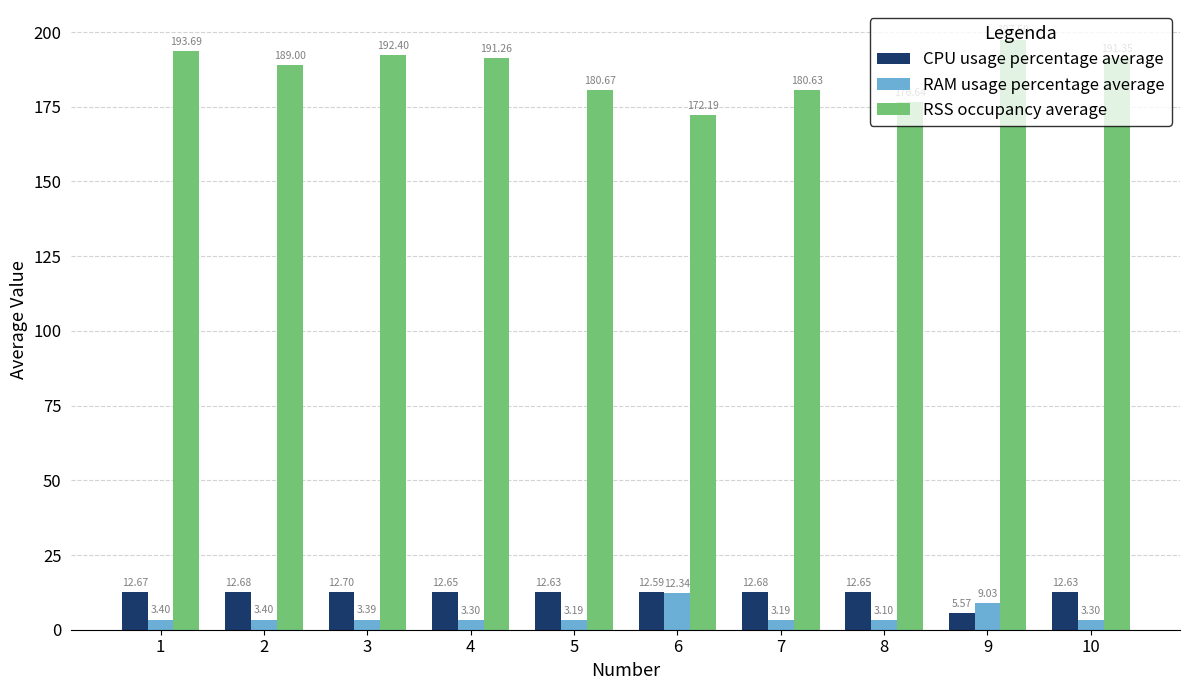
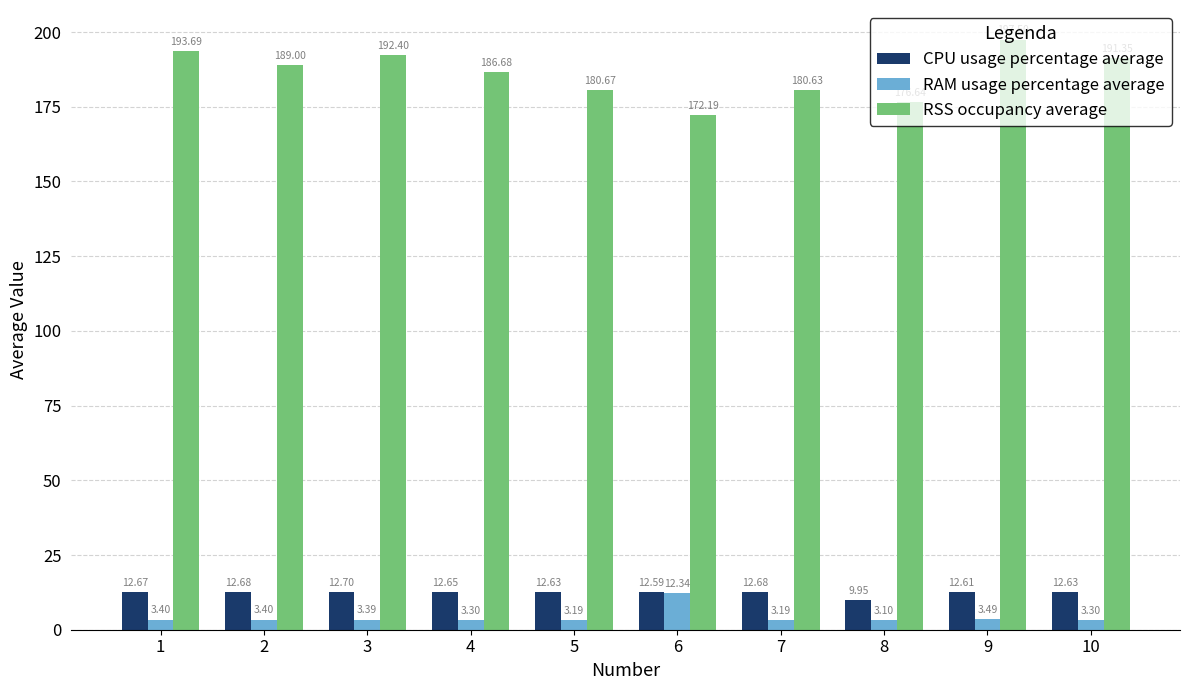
  {
    "CPU usage percentage average": {
      "1": 12.67,
      "2": 12.68,
      "3": 12.70,
      "4": 12.65,
      "5": 12.63,
      "6": 12.59,
      "7": 12.68,
-     "8": 12.65,
-     "9": 5.57,
+     "8": 9.95,
+     "9": 12.61,
      "10": 12.63
    },
    "RAM usage percentage average": {
      "1": 3.40,
      "2": 3.40,
      "3": 3.39,
      "4": 3.30,
      "5": 3.19,
      "6": 12.34,
      "7": 3.19,
      "8": 3.10,
-     "9": 9.03,
+     "9": 3.49,
      "10": 3.30
    },
    "RSS occupancy average": {
      "1": 193.69,
      "2": 189.00,
      "3": 192.40,
-     "4": 191.26,
+     "4": 186.68,
      "5": 180.67,
      "6": 172.19,
      "7": 180.63
    }
  }
